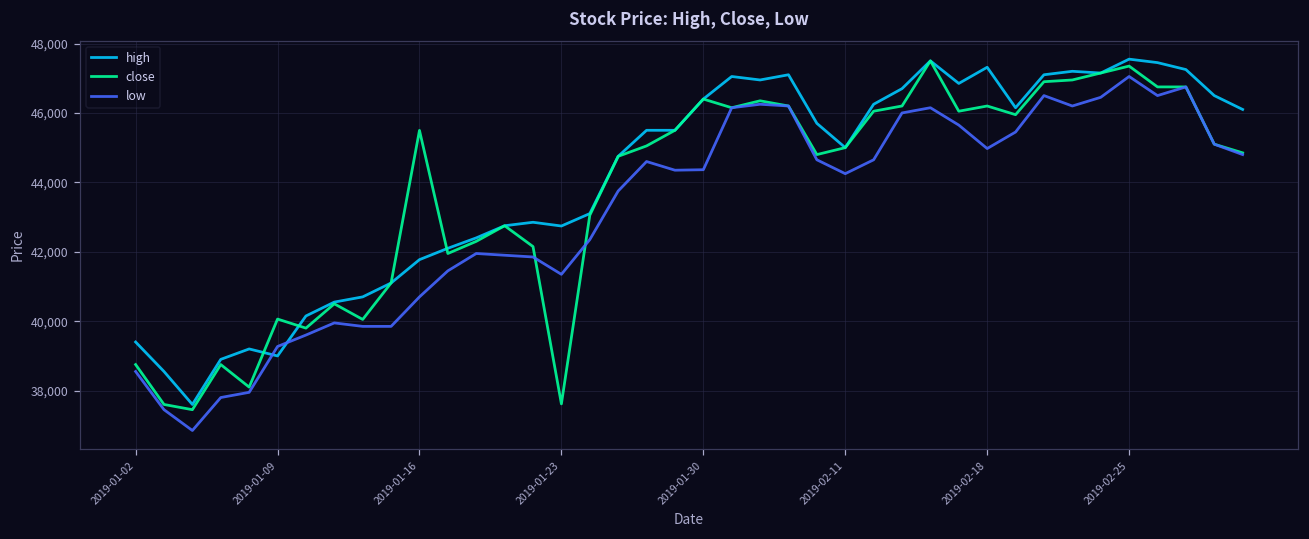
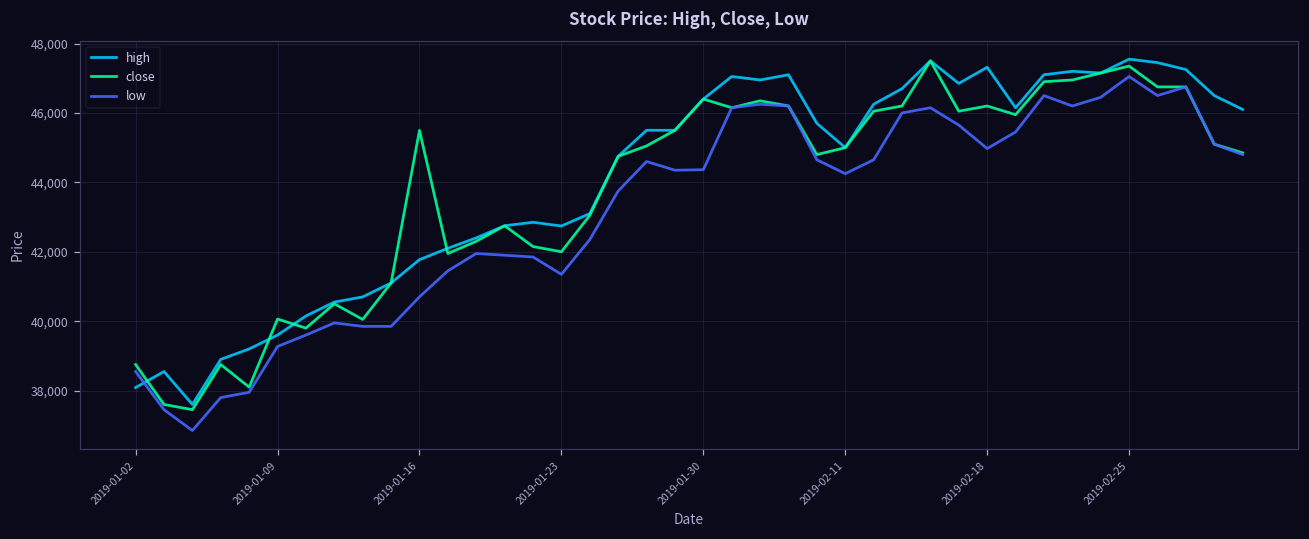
  {
    "high": {
-     "2019-01-02": "39,400",
-     "2019-01-09": "39,000",
+     "2019-01-02": "38,100",
+     "2019-01-09": "39,600",
      "2019-01-16": "41,800",
      "2019-01-23": "42,700",
      "2019-02-18": "47,300",
      "2019-02-25": "47,600"
    },
    "close": {
      "2019-01-02": "38,800",
      "2019-01-09": "40,100",
      "2019-01-16": "45,500",
-     "2019-01-23": "37,600",
+     "2019-01-23": "42,000",
      "2019-02-18": "46,200",
      "2019-02-25": "47,400"
    },
    "low": {
      "2019-01-02": "38,600",
      "2019-01-09": "39,300",
      "2019-01-16": "40,700",
      "2019-01-23": "41,400",
      "2019-01-30": "44,400",
      "2019-02-11": "44,300",
      "2019-02-18": "45,000",
      "2019-02-25": "47,100"
    }
  }
